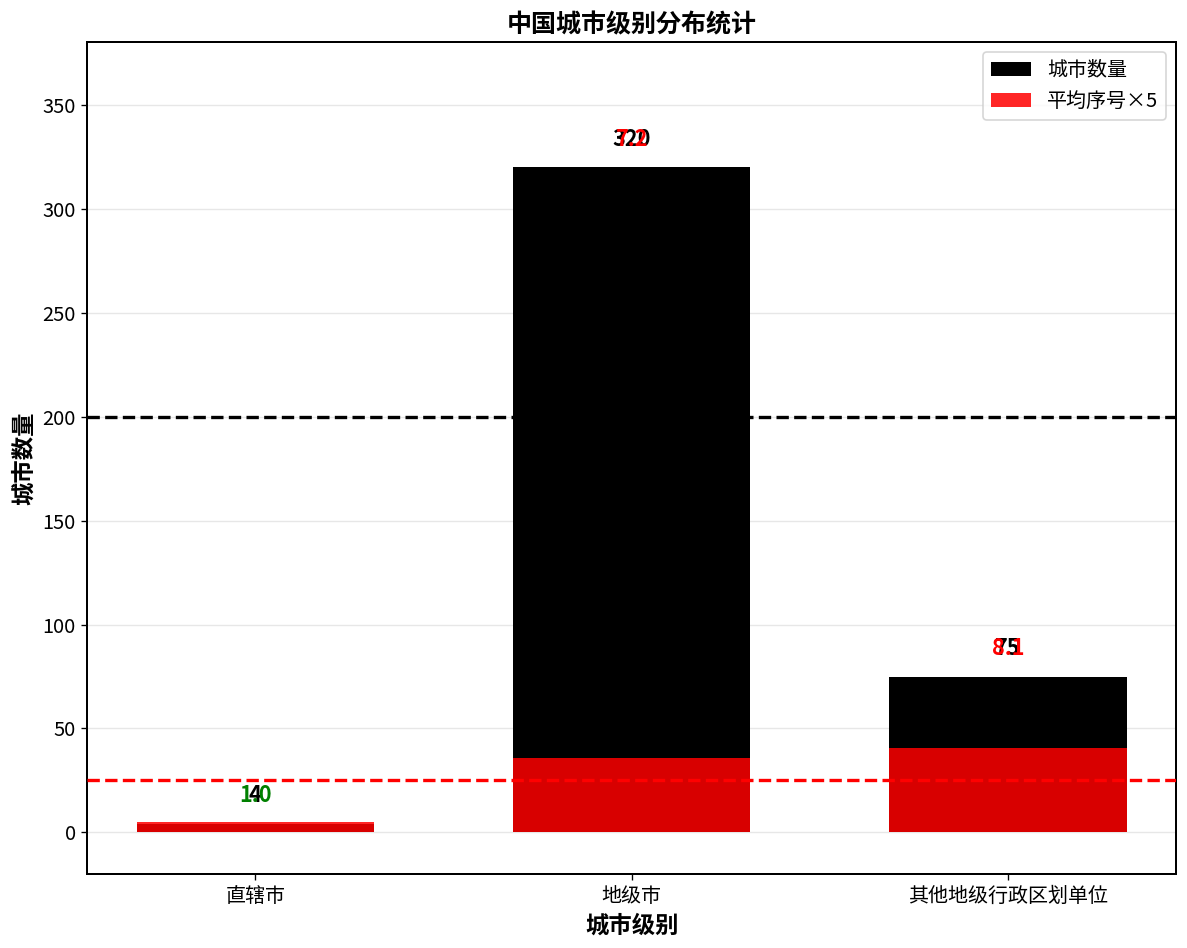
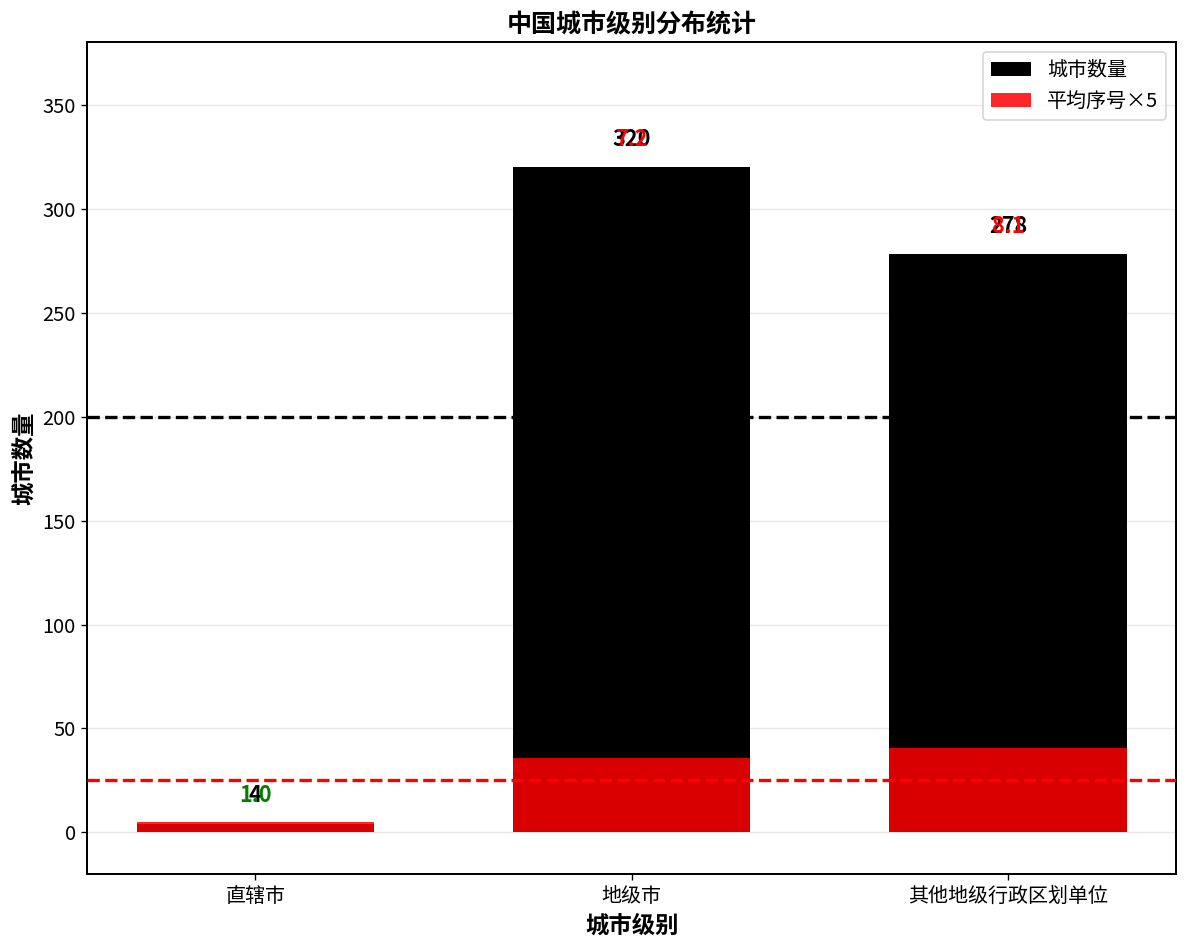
  {
    "城市数量": {
-     "其他地级行政区划单位": 75
+     "其他地级行政区划单位": 278
    }
  }
